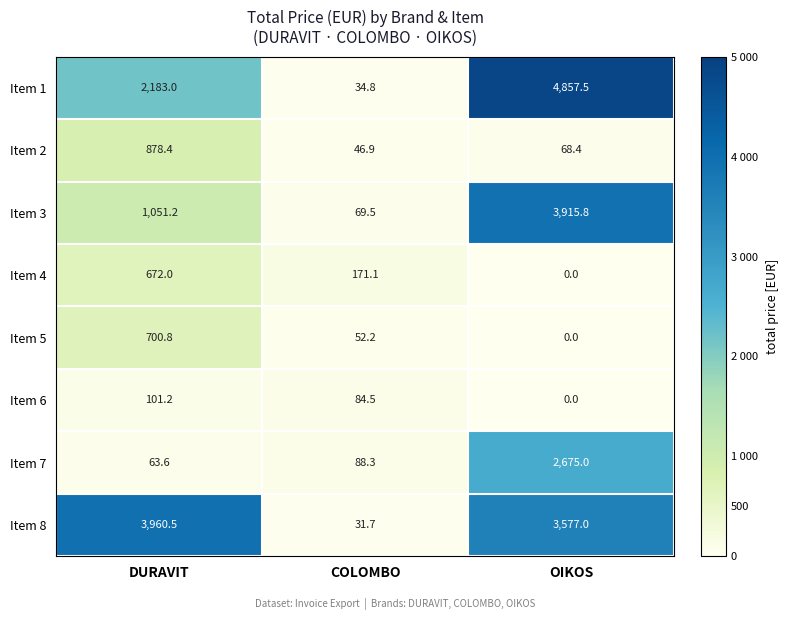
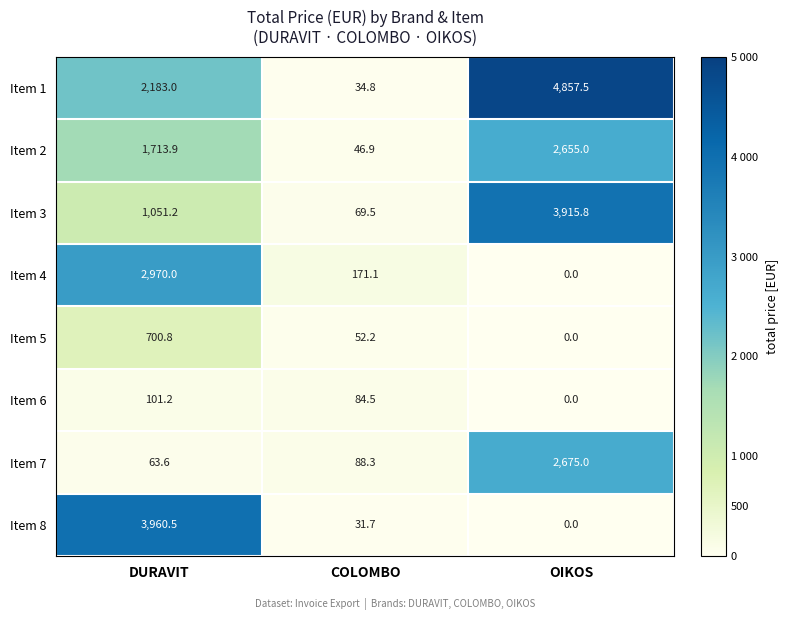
  {
    "Item 1": {
      "DURAVIT": "2,183.0",
      "COLOMBO": "34.8",
      "OIKOS": "4,857.5"
    },
    "Item 2": {
-     "DURAVIT": "878.4",
+     "DURAVIT": "1,713.9",
      "COLOMBO": "46.9",
-     "OIKOS": "68.4"
+     "OIKOS": "2,655.0"
    },
    "Item 3": {
      "DURAVIT": "1,051.2",
      "COLOMBO": "69.5",
      "OIKOS": "3,915.8"
    },
    "Item 4": {
-     "DURAVIT": "672.0",
+     "DURAVIT": "2,970.0",
      "COLOMBO": "171.1",
      "OIKOS": "0.0"
    },
    "Item 5": {
      "DURAVIT": "700.8",
      "COLOMBO": "52.2",
      "OIKOS": "0.0"
    },
    "Item 6": {
      "DURAVIT": "101.2",
      "COLOMBO": "84.5",
      "OIKOS": "0.0"
    },
    "Item 7": {
      "DURAVIT": "63.6",
      "COLOMBO": "88.3",
      "OIKOS": "2,675.0"
    },
    "Item 8": {
      "DURAVIT": "3,960.5",
      "COLOMBO": "31.7",
-     "OIKOS": "3,577.0"
+     "OIKOS": "0.0"
    }
  }
